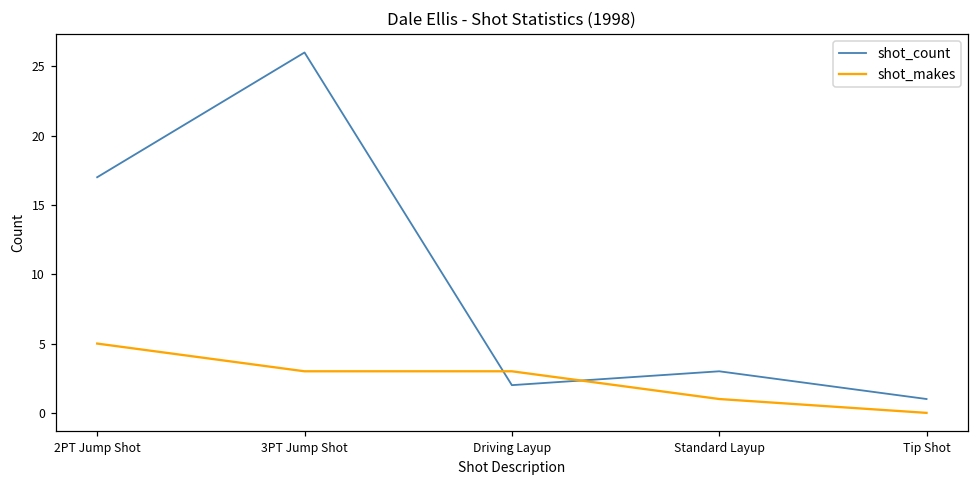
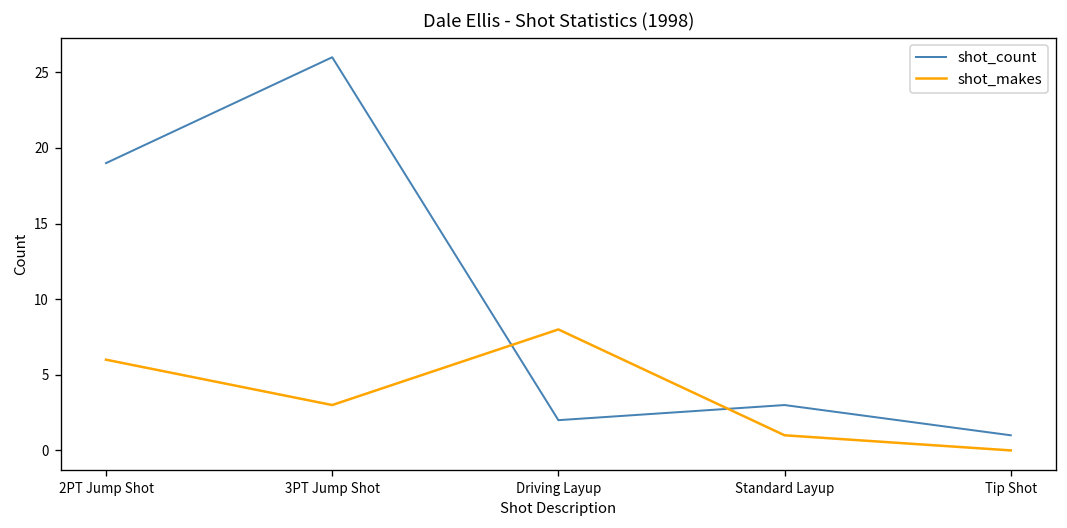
  {
    "shot_count": {
-     "2PT Jump Shot": 17,
+     "2PT Jump Shot": 19,
      "3PT Jump Shot": 26,
      "Driving Layup": 2,
      "Standard Layup": 3,
      "Tip Shot": 1
    },
    "shot_makes": {
-     "2PT Jump Shot": 5,
+     "2PT Jump Shot": 6,
      "3PT Jump Shot": 3,
-     "Driving Layup": 3,
+     "Driving Layup": 8,
      "Standard Layup": 1,
      "Tip Shot": 0
    }
  }
